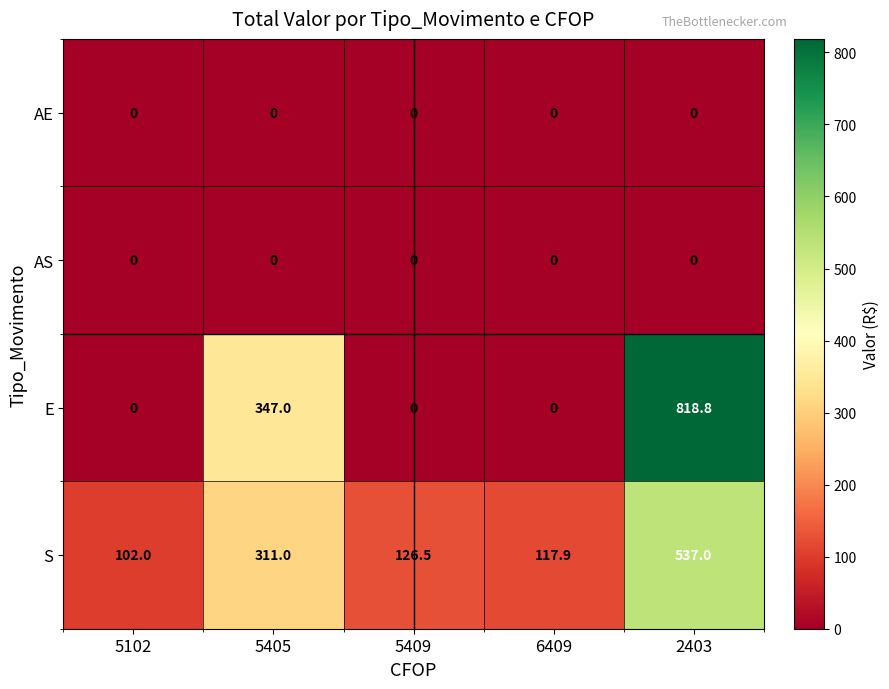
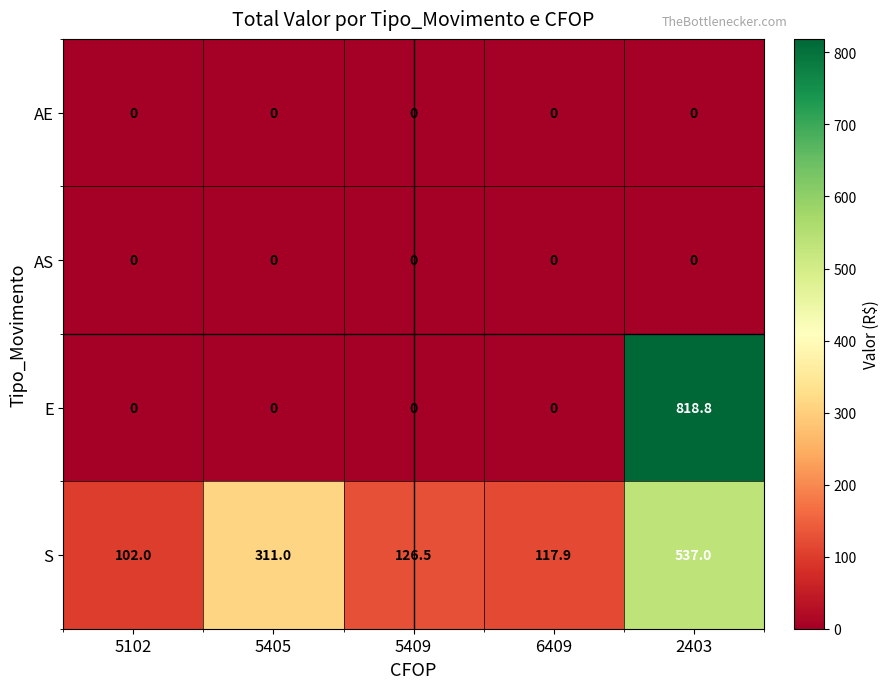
  {
    "AE": {
      "5102": 0,
      "5405": 0,
      "5409": 0,
      "6409": 0,
      "2403": 0
    },
    "AS": {
      "5102": 0,
      "5405": 0,
      "5409": 0,
      "6409": 0,
      "2403": 0
    },
    "E": {
      "5102": 0,
-     "5405": 347.0,
+     "5405": 0,
      "5409": 0,
      "6409": 0,
      "2403": 818.8
    },
    "S": {
      "5102": 102.0,
      "5405": 311.0,
      "5409": 126.5,
      "6409": 117.9,
      "2403": 537.0
    }
  }
